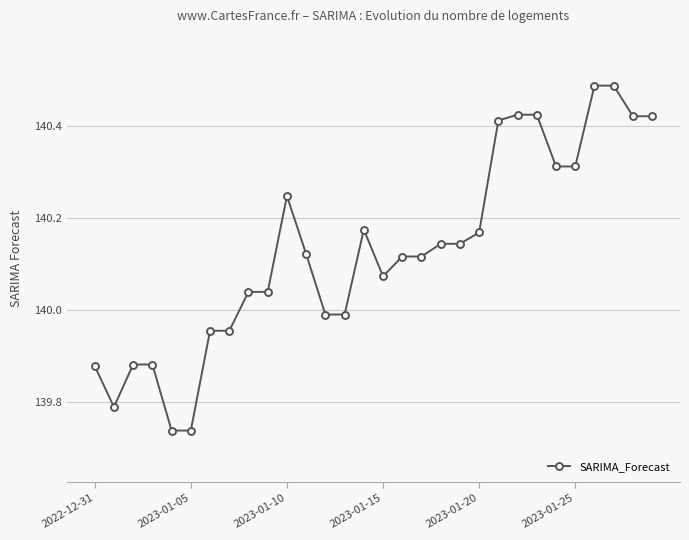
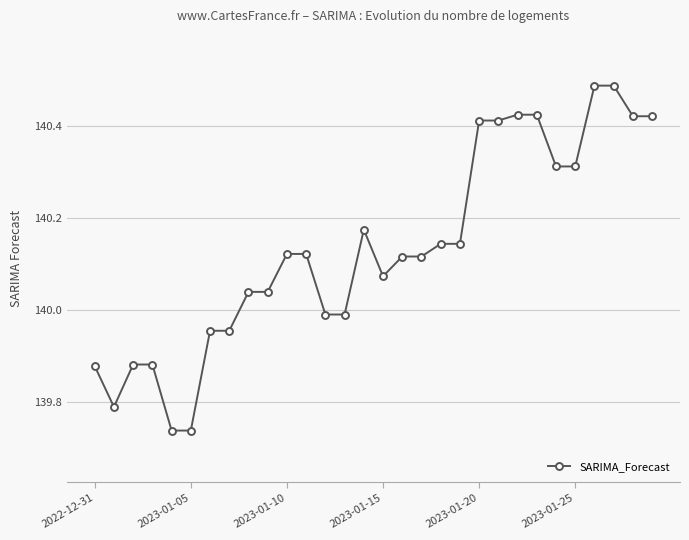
  {
    "2022-12-31": 139.88,
    "2023-01-05": 139.74,
-   "2023-01-10": 140.25,
+   "2023-01-10": 140.12,
    "2023-01-15": 140.07,
-   "2023-01-20": 140.17,
+   "2023-01-20": 140.41,
    "2023-01-25": 140.31
  }
